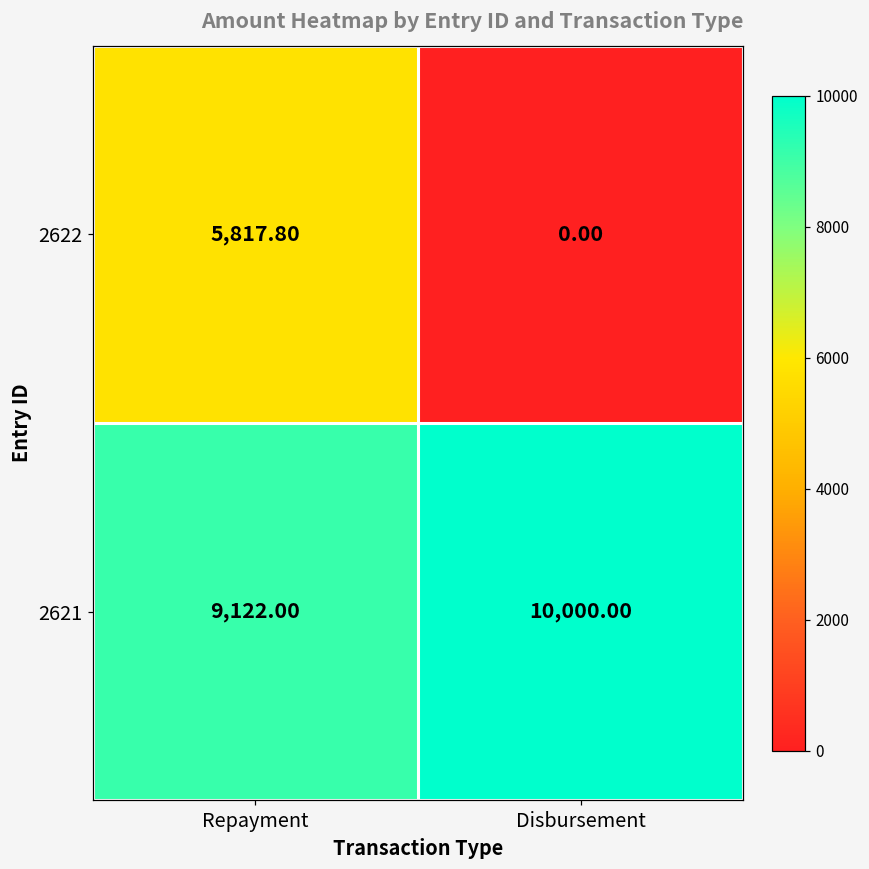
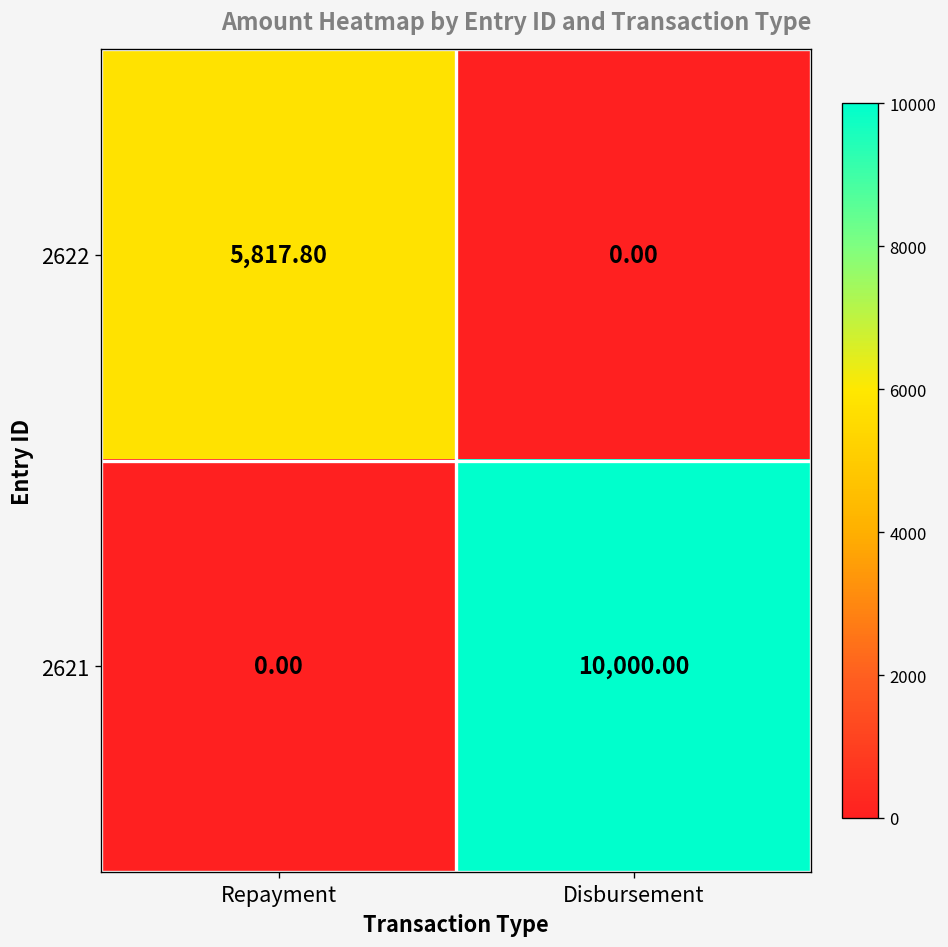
  {
    "2622": {
      "Repayment": "5,817.80",
      "Disbursement": "0.00"
    },
    "2621": {
-     "Repayment": "9,122.00",
+     "Repayment": "0.00",
      "Disbursement": "10,000.00"
    }
  }
